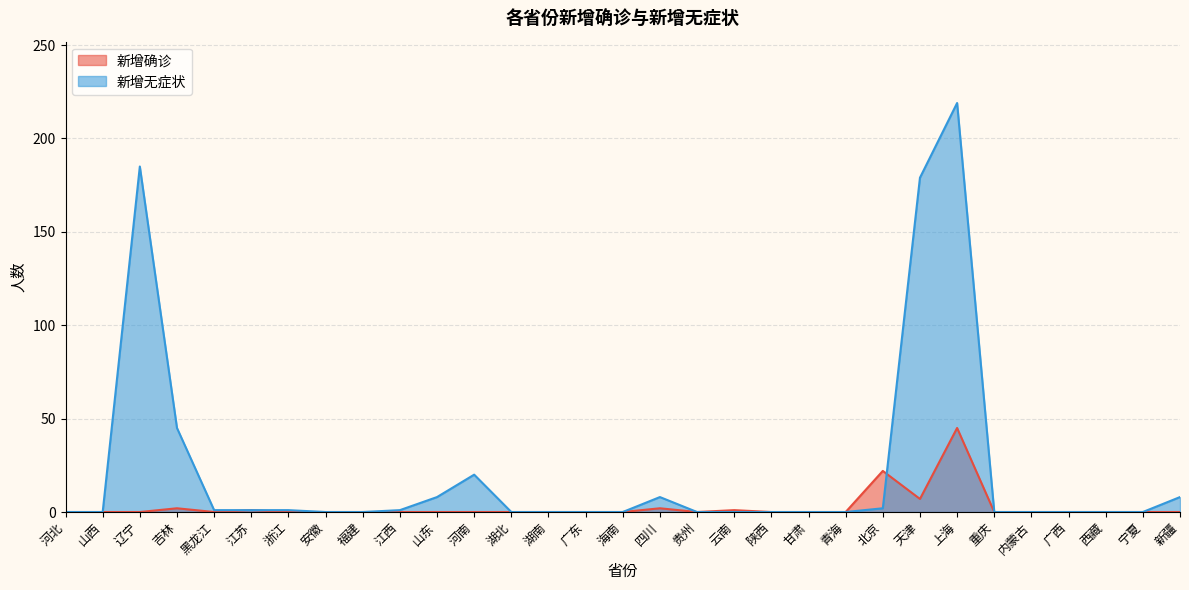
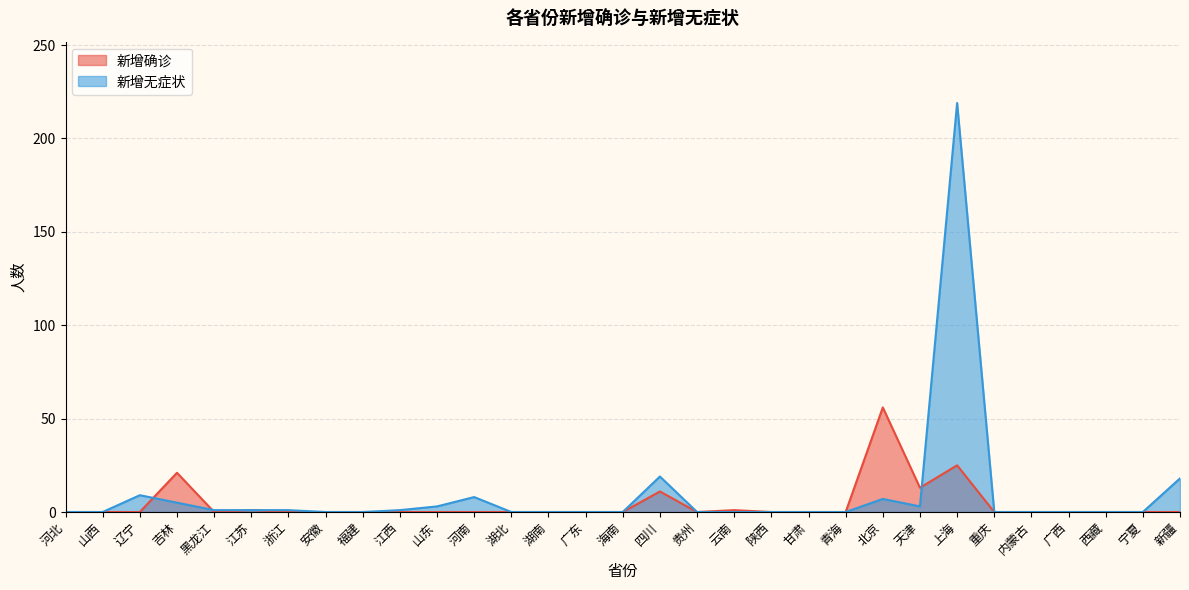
  {
    "新增确诊": {
      "辽宁": 0,
-     "吉林": 2,
+     "吉林": 21,
      "山东": 0,
      "河南": 0,
-     "四川": 2,
-     "北京": 22,
-     "天津": 7,
-     "上海": 45,
+     "四川": 11,
+     "北京": 56,
+     "天津": 13,
+     "上海": 25,
      "新疆": 0
    },
    "新增无症状": {
-     "辽宁": 185,
-     "吉林": 45,
-     "山东": 8,
-     "河南": 20,
-     "四川": 8,
-     "北京": 2,
-     "天津": 179,
+     "辽宁": 9,
+     "吉林": 5,
+     "山东": 3,
+     "河南": 8,
+     "四川": 19,
+     "北京": 7,
+     "天津": 3,
      "上海": 219,
-     "新疆": 8
+     "新疆": 18
    }
  }
